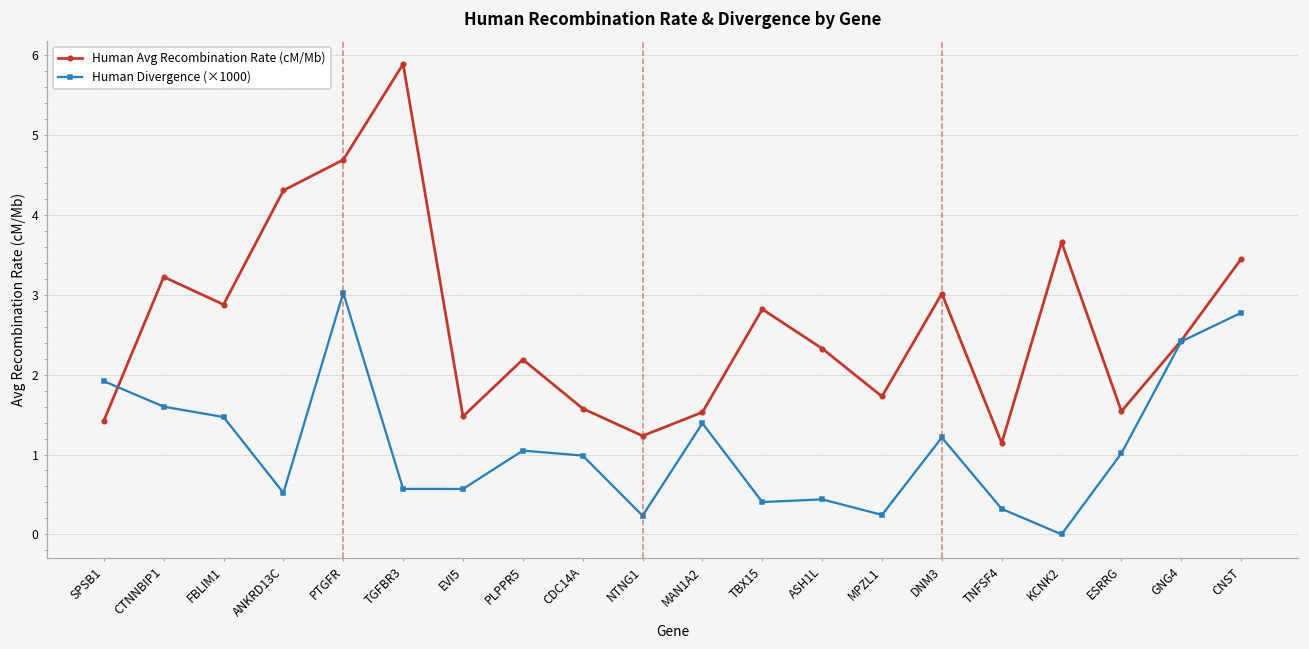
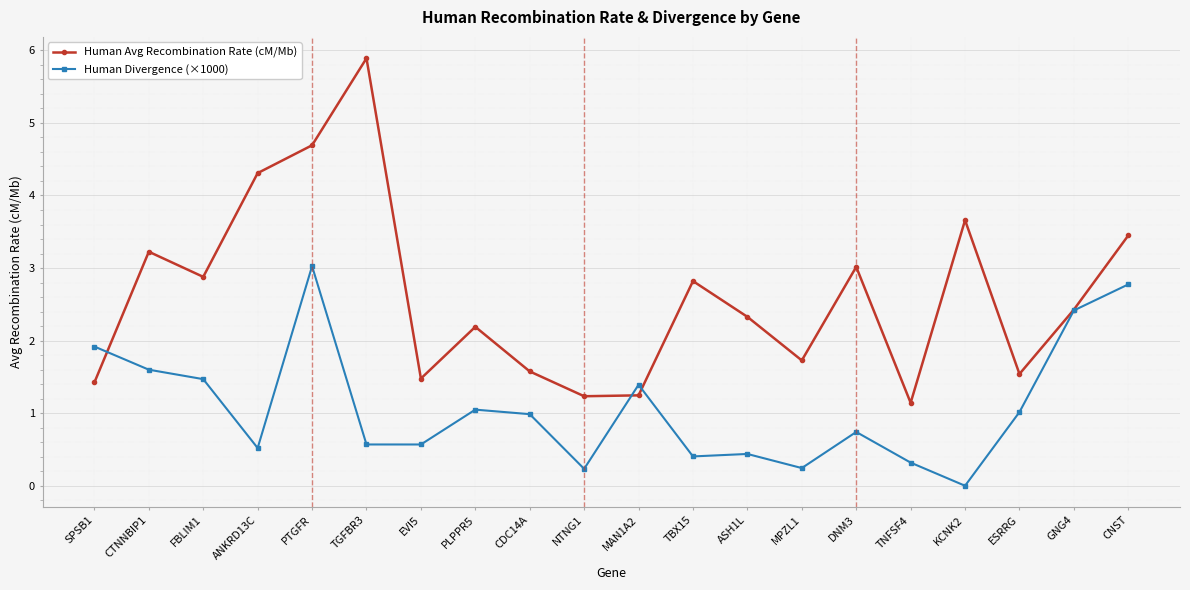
  {
    "Human Avg Recombination Rate (cM/Mb)": {
      "SPSB1": 1.4,
      "CTNNBIP1": 3.2,
      "FBLIM1": 2.9,
      "ANKRD13C": 4.3,
      "PTGFR": 4.7,
      "TGFBR3": 5.9,
      "EVI5": 1.5,
      "PLPPR5": 2.2,
      "CDC14A": 1.6,
      "NTNG1": 1.2,
-     "MAN1A2": 1.5,
+     "MAN1A2": 1.2,
      "TBX15": 2.8,
      "ASH1L": 2.3,
      "MPZL1": 1.7,
      "DNM3": 3.0,
      "TNFSF4": 1.1,
      "KCNK2": 3.7,
      "ESRRG": 1.5,
      "CNST": 3.4
    },
    "Human Divergence (×1000)": {
      "SPSB1": 1.9,
      "CTNNBIP1": 1.6,
      "FBLIM1": 1.5,
      "ANKRD13C": 0.5,
      "PTGFR": 3.0,
      "TGFBR3": 0.6,
      "EVI5": 0.6,
      "PLPPR5": 1.0,
      "CDC14A": 1.0,
      "NTNG1": 0.2,
      "MAN1A2": 1.4,
      "TBX15": 0.4,
      "ASH1L": 0.4,
      "MPZL1": 0.2,
-     "DNM3": 1.2,
+     "DNM3": 0.7,
      "TNFSF4": 0.3,
      "KCNK2": 0.0,
      "ESRRG": 1.0,
      "CNST": 2.8
    }
  }
